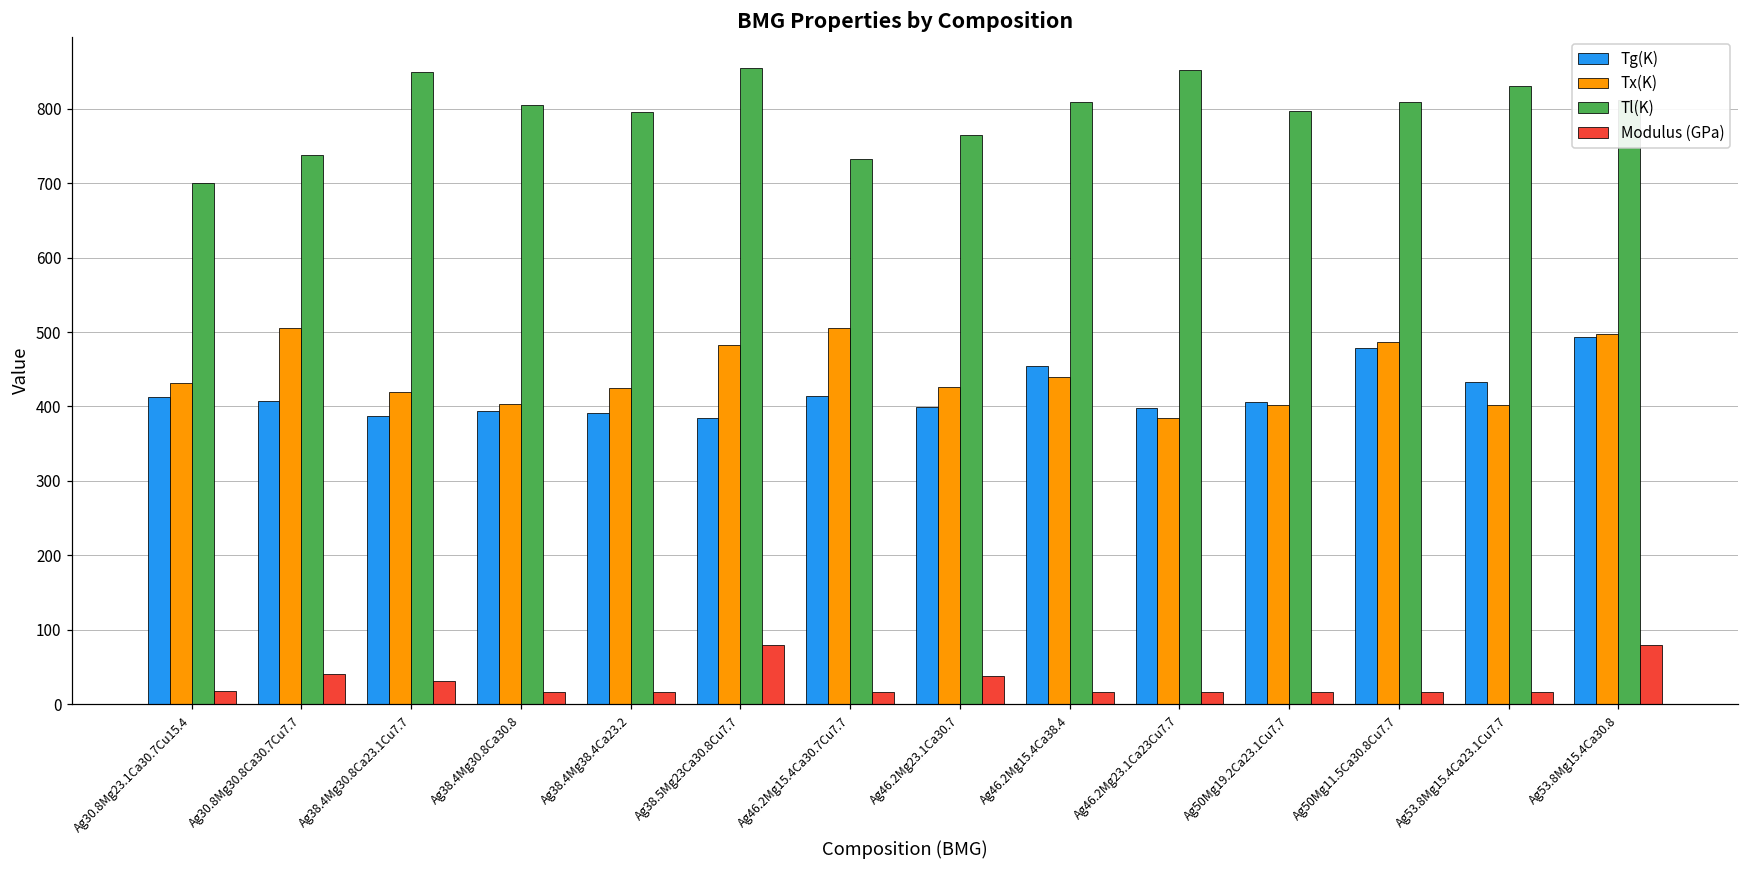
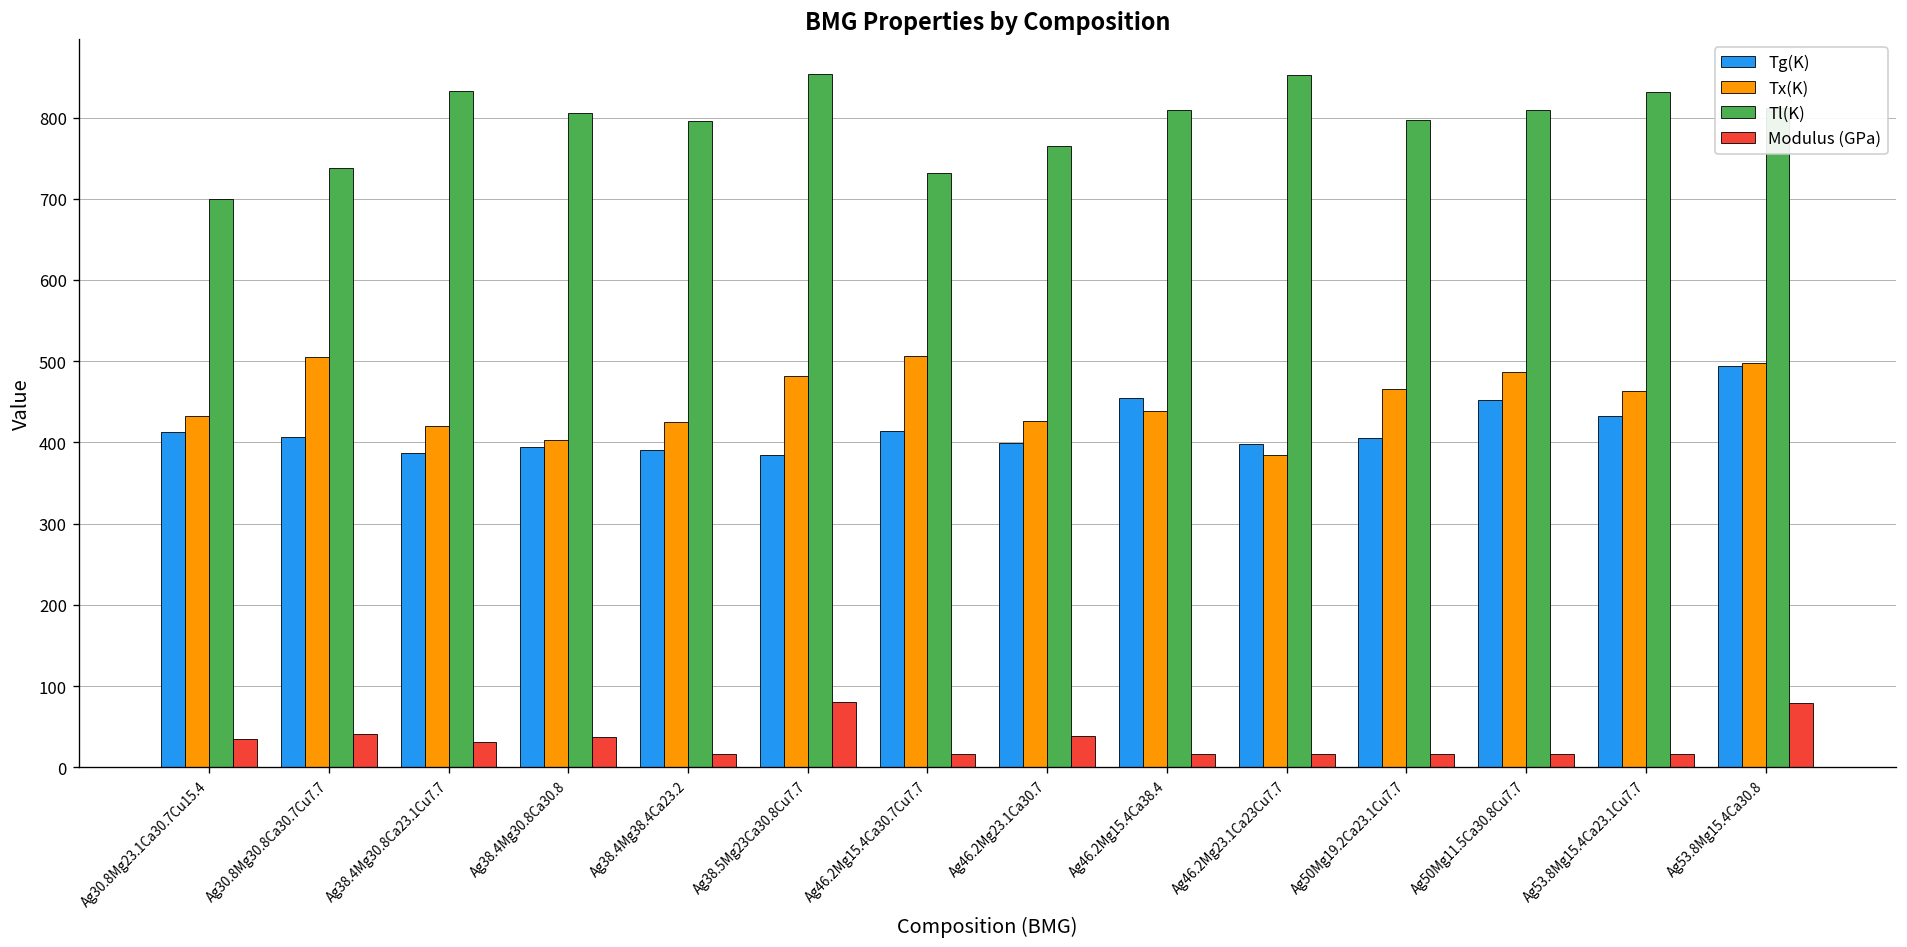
  {
    "Tg(K)": {
      "Ag30.8Mg23.1Ca30.7Cu15.4": 410,
      "Ag30.8Mg30.8Ca30.7Cu7.7": 410,
      "Ag38.4Mg30.8Ca23.1Cu7.7": 390,
      "Ag38.4Mg30.8Ca30.8": 390,
      "Ag38.4Mg38.4Ca23.2": 390,
      "Ag38.5Mg23Ca30.8Cu7.7": 380,
      "Ag46.2Mg15.4Ca30.7Cu7.7": 410,
      "Ag46.2Mg23.1Ca30.7": 400,
      "Ag46.2Mg15.4Ca38.4": 460,
      "Ag46.2Mg23.1Ca23Cu7.7": 400,
      "Ag50Mg19.2Ca23.1Cu7.7": 410,
-     "Ag50Mg11.5Ca30.8Cu7.7": 480,
+     "Ag50Mg11.5Ca30.8Cu7.7": 450,
      "Ag53.8Mg15.4Ca23.1Cu7.7": 430,
      "Ag53.8Mg15.4Ca30.8": 490
    },
    "Tx(K)": {
      "Ag30.8Mg23.1Ca30.7Cu15.4": 430,
      "Ag30.8Mg30.8Ca30.7Cu7.7": 510,
      "Ag38.4Mg30.8Ca23.1Cu7.7": 420,
      "Ag38.4Mg30.8Ca30.8": 400,
      "Ag38.4Mg38.4Ca23.2": 430,
      "Ag38.5Mg23Ca30.8Cu7.7": 480,
      "Ag46.2Mg15.4Ca30.7Cu7.7": 510,
      "Ag46.2Mg23.1Ca30.7": 430,
      "Ag46.2Mg15.4Ca38.4": 440,
      "Ag46.2Mg23.1Ca23Cu7.7": 380,
-     "Ag50Mg19.2Ca23.1Cu7.7": 400,
+     "Ag50Mg19.2Ca23.1Cu7.7": 470,
      "Ag50Mg11.5Ca30.8Cu7.7": 490,
-     "Ag53.8Mg15.4Ca23.1Cu7.7": 400,
+     "Ag53.8Mg15.4Ca23.1Cu7.7": 460,
      "Ag53.8Mg15.4Ca30.8": 500
    },
    "Tl(K)": {
      "Ag30.8Mg23.1Ca30.7Cu15.4": 700,
      "Ag30.8Mg30.8Ca30.7Cu7.7": 740,
-     "Ag38.4Mg30.8Ca23.1Cu7.7": 850,
+     "Ag38.4Mg30.8Ca23.1Cu7.7": 830,
      "Ag38.4Mg30.8Ca30.8": 810,
      "Ag38.4Mg38.4Ca23.2": 800,
      "Ag38.5Mg23Ca30.8Cu7.7": 850,
      "Ag46.2Mg15.4Ca30.7Cu7.7": 730,
      "Ag46.2Mg23.1Ca30.7": 770,
      "Ag46.2Mg15.4Ca38.4": 810,
      "Ag46.2Mg23.1Ca23Cu7.7": 850,
      "Ag50Mg19.2Ca23.1Cu7.7": 800,
      "Ag50Mg11.5Ca30.8Cu7.7": 810,
      "Ag53.8Mg15.4Ca23.1Cu7.7": 830
    },
    "Modulus (GPa)": {
-     "Ag30.8Mg23.1Ca30.7Cu15.4": 20,
+     "Ag30.8Mg23.1Ca30.7Cu15.4": 40,
      "Ag30.8Mg30.8Ca30.7Cu7.7": 40,
      "Ag38.4Mg30.8Ca23.1Cu7.7": 30,
-     "Ag38.4Mg30.8Ca30.8": 20,
+     "Ag38.4Mg30.8Ca30.8": 40,
      "Ag38.4Mg38.4Ca23.2": 20,
      "Ag38.5Mg23Ca30.8Cu7.7": 80,
      "Ag46.2Mg15.4Ca30.7Cu7.7": 20,
      "Ag46.2Mg23.1Ca30.7": 40,
      "Ag46.2Mg15.4Ca38.4": 20,
      "Ag46.2Mg23.1Ca23Cu7.7": 20,
      "Ag50Mg19.2Ca23.1Cu7.7": 20,
      "Ag50Mg11.5Ca30.8Cu7.7": 20,
      "Ag53.8Mg15.4Ca23.1Cu7.7": 20,
      "Ag53.8Mg15.4Ca30.8": 80
    }
  }
